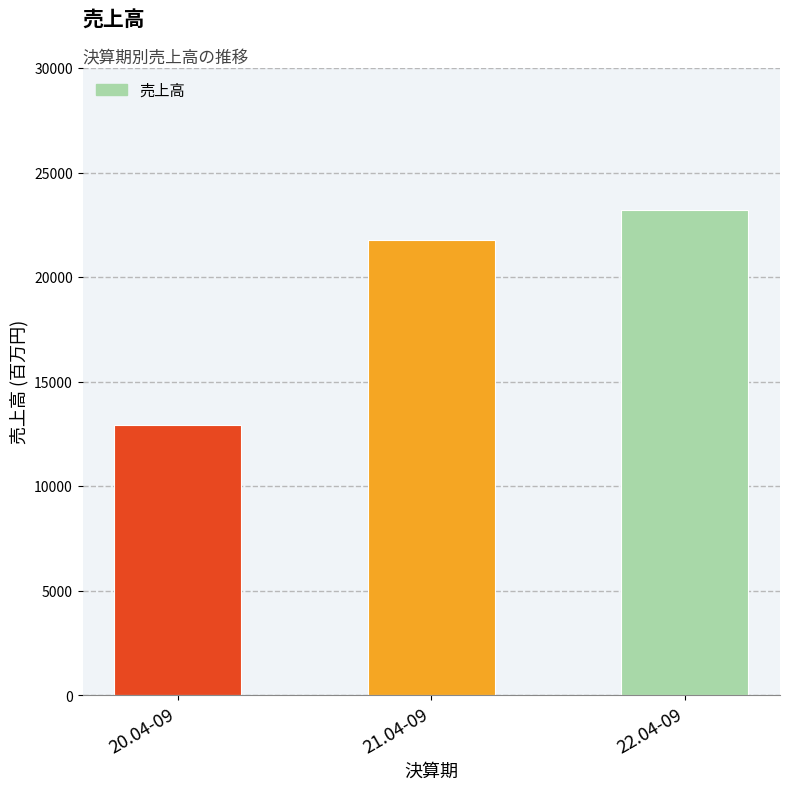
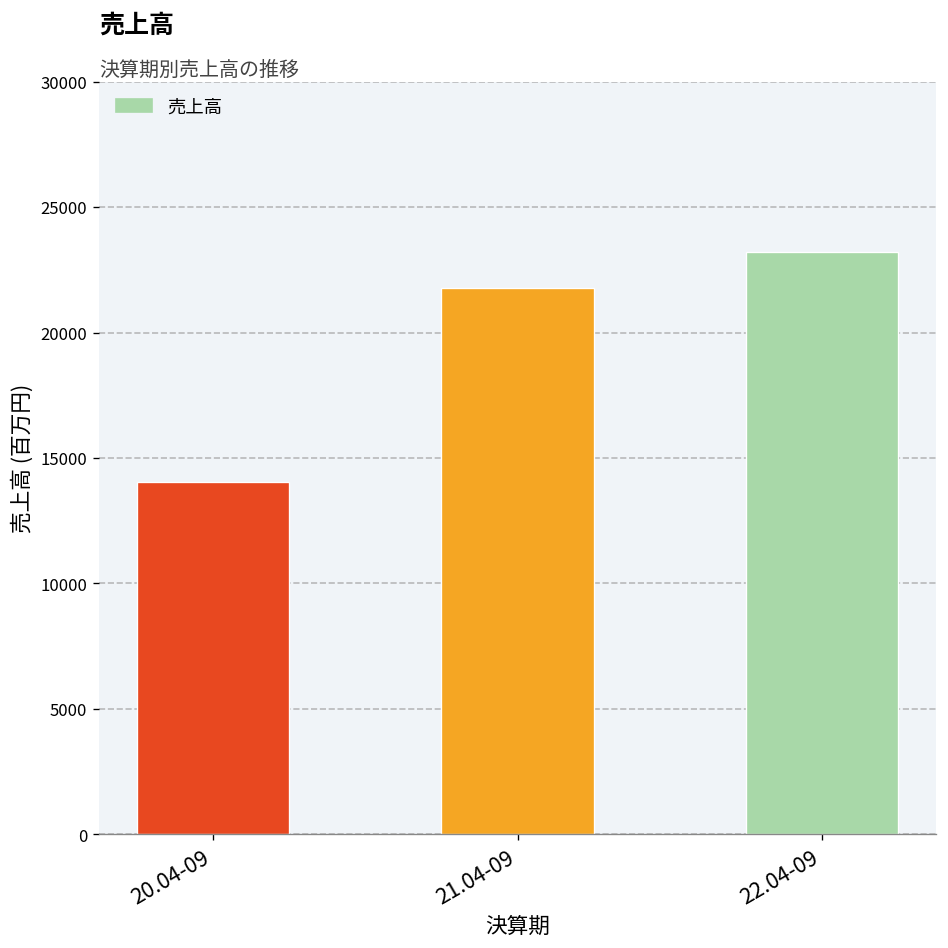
  {
-   "20.04-09": 12900,
+   "20.04-09": 14000,
    "21.04-09": 21800,
    "22.04-09": 23200
  }
